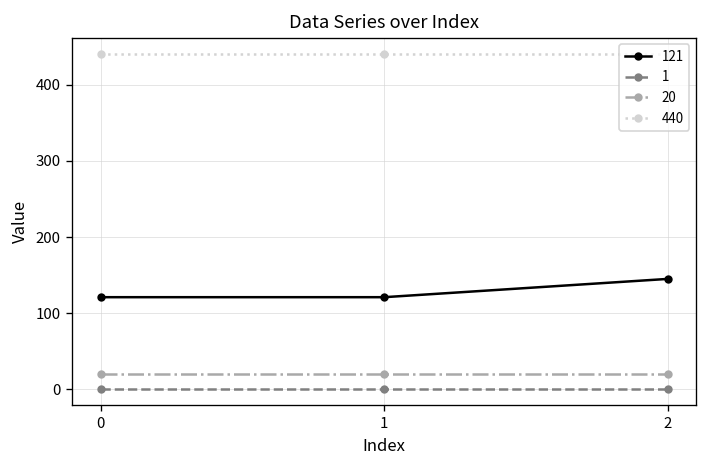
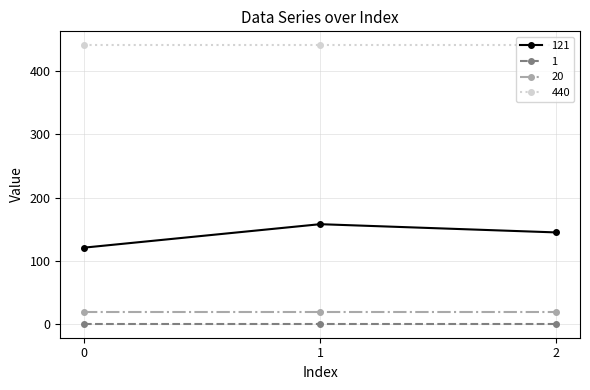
  {
    "121": {
      "0": 120,
-     "1": 120,
+     "1": 160,
      "2": 150
    },
    "1": {
      "0": 0,
      "1": 0,
      "2": 0
    },
    "20": {
      "0": 20,
      "1": 20,
      "2": 20
    },
    "440": {
      "0": 440,
      "1": 440
    }
  }
